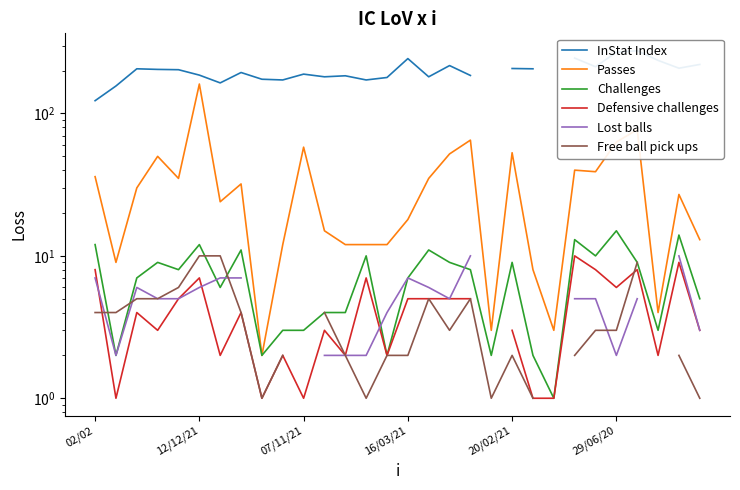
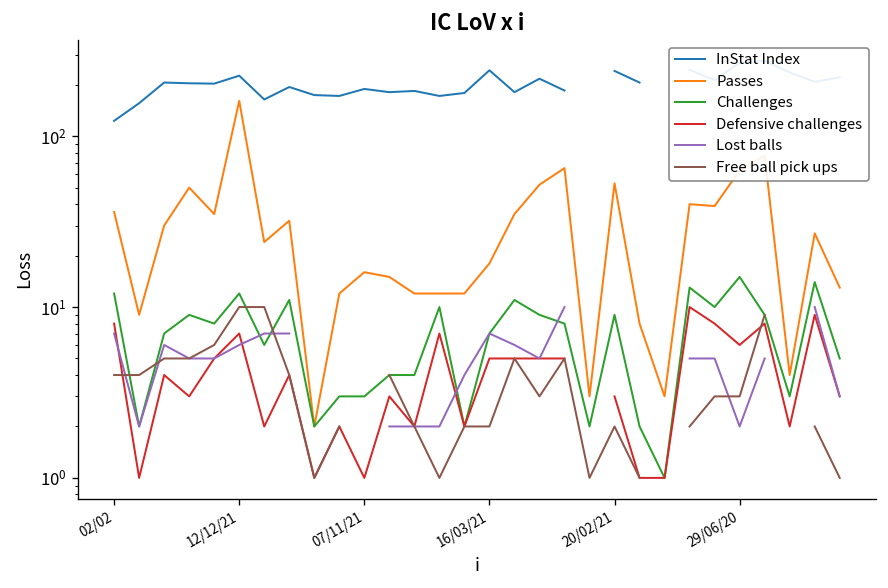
  {
    "InStat Index": {
      "02/02": 120,
-     "12/12/21": 190,
+     "12/12/21": 230,
      "07/11/21": 190,
      "16/03/21": 240,
-     "20/02/21": 210
+     "20/02/21": 240
    },
    "Passes": {
      "02/02": 36,
      "12/12/21": 160,
-     "07/11/21": 58,
+     "07/11/21": 16,
      "16/03/21": 18,
      "20/02/21": 53
    },
    "Challenges": {
      "02/02": 12,
      "12/12/21": 12,
      "07/11/21": 3,
      "20/02/21": 9,
      "29/06/20": 15
    },
    "Defensive challenges": {
      "02/02": 8,
      "12/12/21": 7,
      "07/11/21": 1,
      "16/03/21": 5,
      "20/02/21": 3,
      "29/06/20": 6
    },
    "Lost balls": {
      "02/02": 7,
      "12/12/21": 6,
      "20/02/21": 4,
      "29/06/20": 2
    },
    "Free ball pick ups": {
      "02/02": 4,
      "12/12/21": 10,
      "16/03/21": 2,
      "20/02/21": 2,
      "29/06/20": 3
    }
  }
